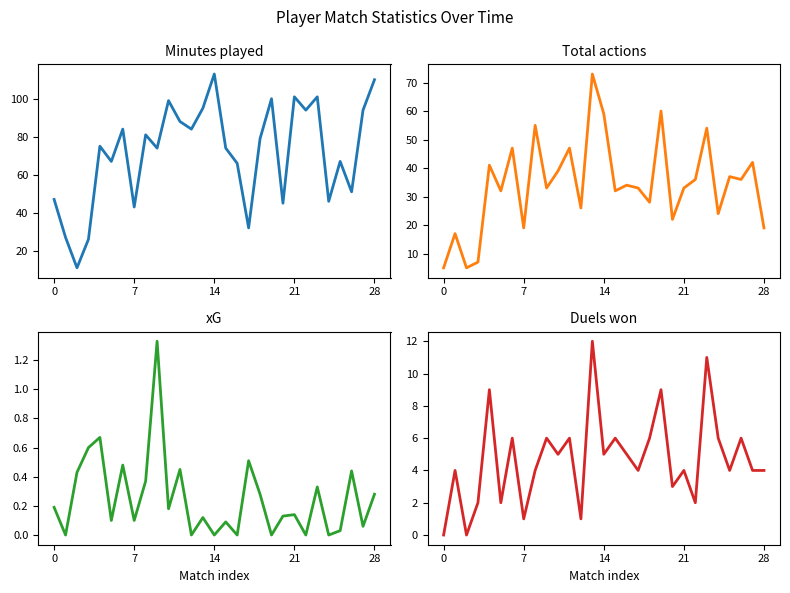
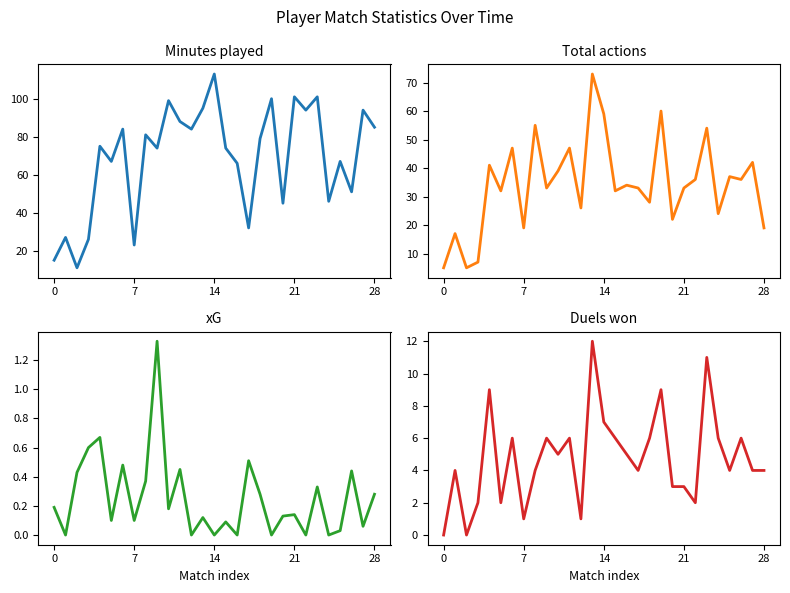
  {
    "Minutes played": {
-     "0": 47,
-     "7": 43,
+     "0": 15,
+     "7": 23,
      "14": 113,
      "21": 101,
-     "28": 110
+     "28": 85
    },
    "Total actions": {
      "0": 5,
      "7": 19,
      "14": 59,
      "21": 33,
      "28": 19
    },
    "xG": {
      "0": 0.19,
      "7": 0.10,
      "14": 0.00,
      "21": 0.14,
      "28": 0.28
    },
    "Duels won": {
      "0": 0,
      "7": 1,
-     "14": 5,
-     "21": 4,
+     "14": 7,
+     "21": 3,
      "28": 4
    }
  }
